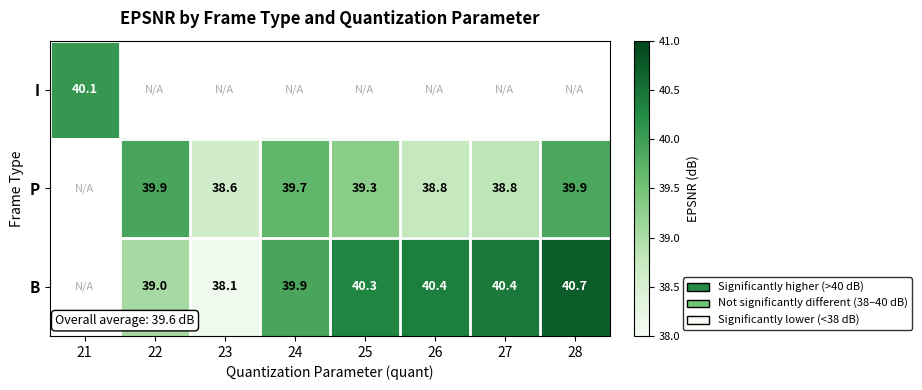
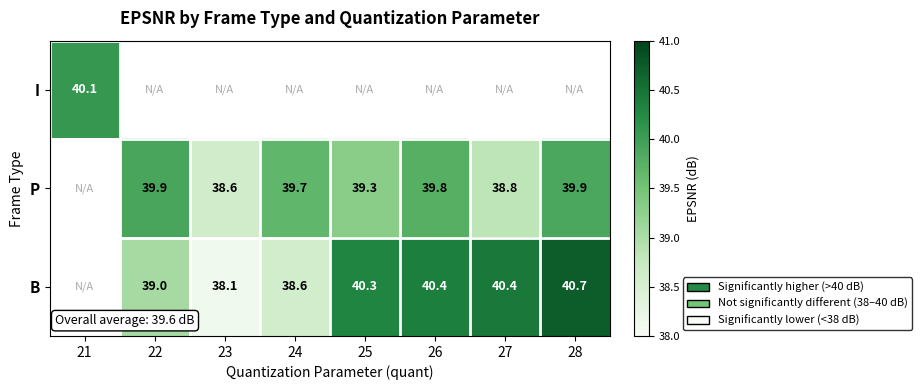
  {
    "I": {
      "21": 40.1
    },
    "P": {
      "22": 39.9,
      "23": 38.6,
      "24": 39.7,
      "25": 39.3,
-     "26": 38.8,
+     "26": 39.8,
      "27": 38.8,
      "28": 39.9
    },
    "B": {
      "22": 39.0,
      "23": 38.1,
-     "24": 39.9,
+     "24": 38.6,
      "25": 40.3,
      "26": 40.4,
      "27": 40.4,
      "28": 40.7
    }
  }
